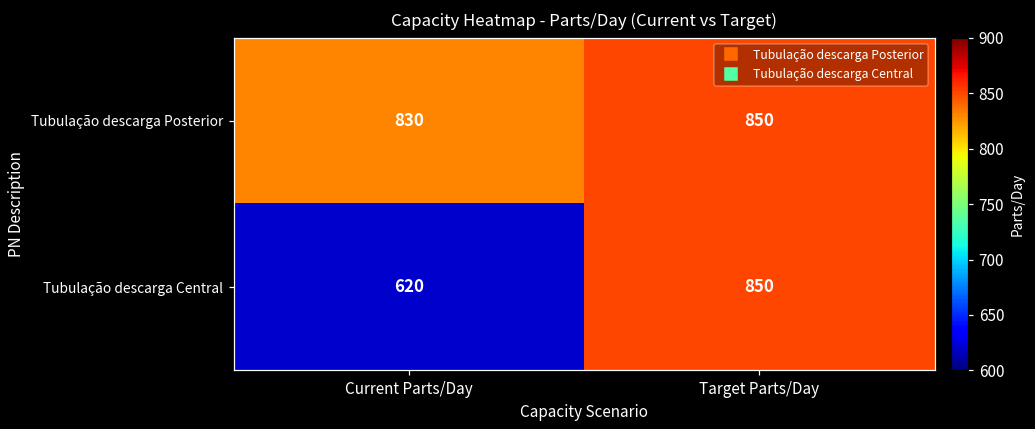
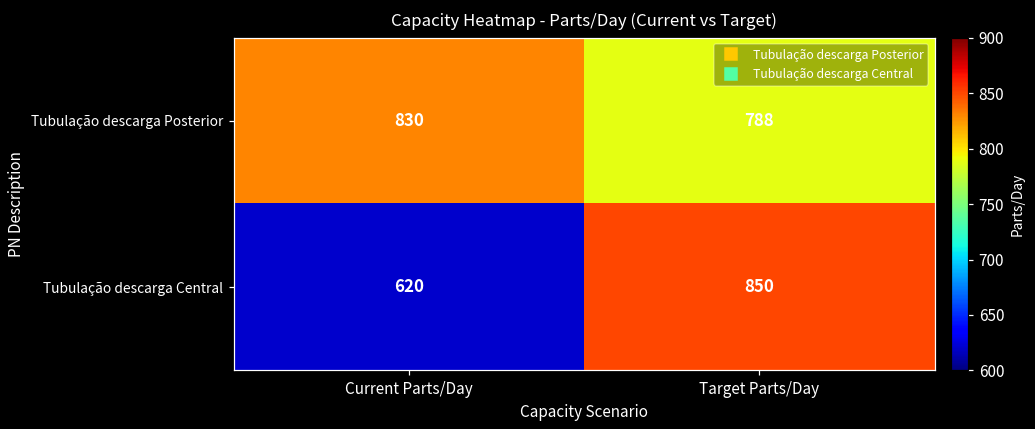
  {
    "Tubulação descarga Posterior": {
      "Current Parts/Day": 830,
-     "Target Parts/Day": 850
+     "Target Parts/Day": 788
    },
    "Tubulação descarga Central": {
      "Current Parts/Day": 620,
      "Target Parts/Day": 850
    }
  }
